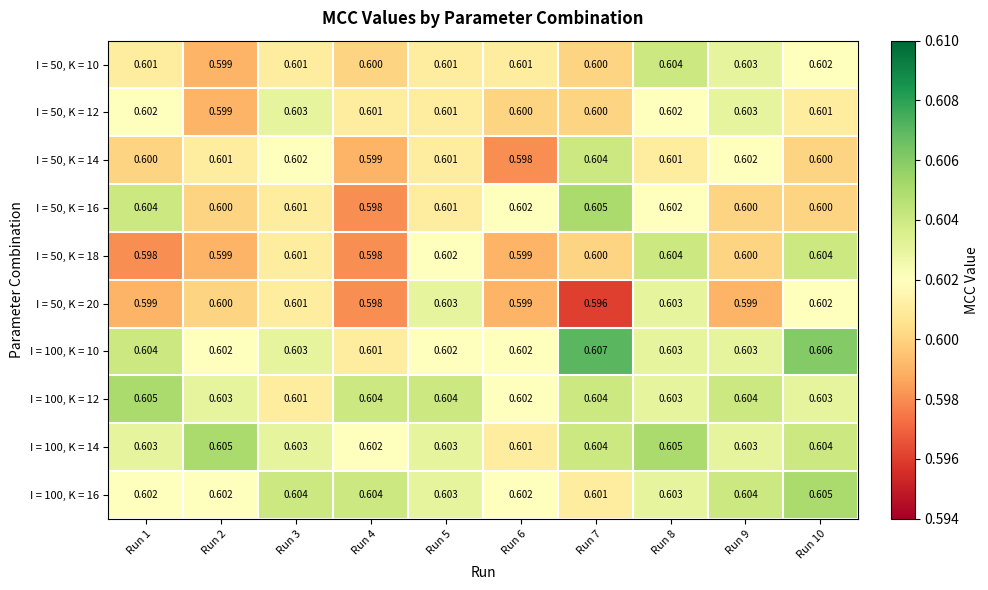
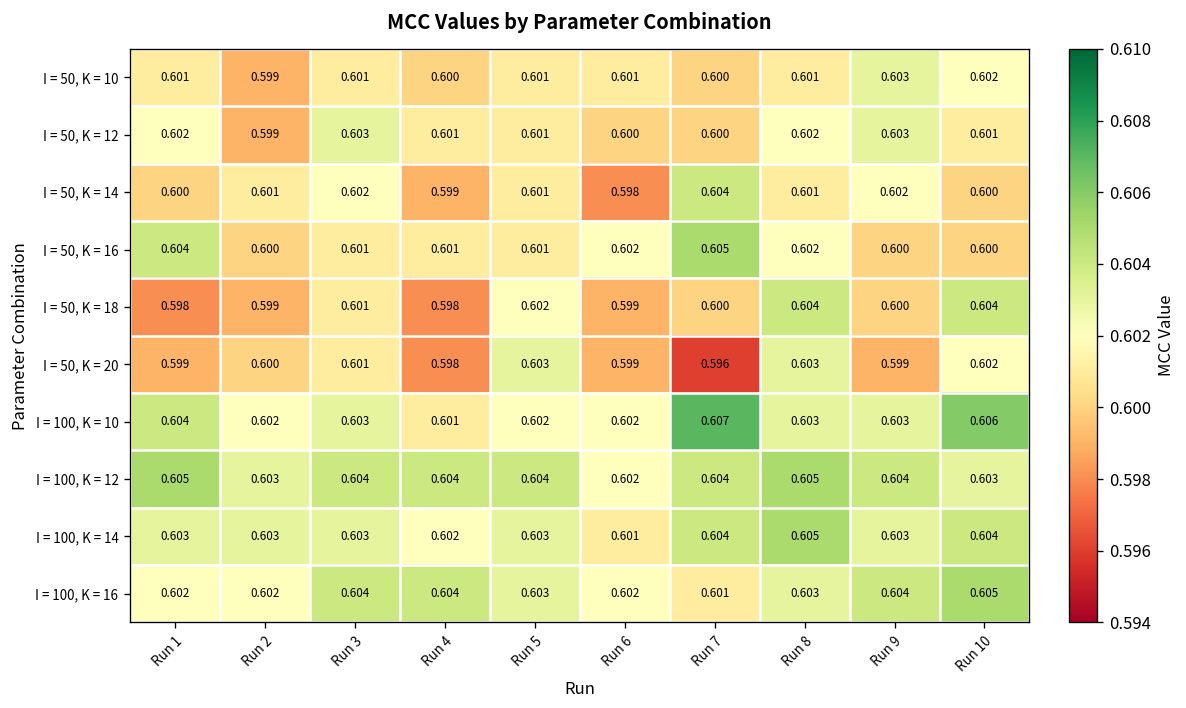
  {
    "I = 50, K = 10": {
      "Run 1": 0.601,
      "Run 2": 0.599,
      "Run 3": 0.601,
      "Run 4": 0.600,
      "Run 5": 0.601,
      "Run 6": 0.601,
      "Run 7": 0.600,
-     "Run 8": 0.604,
+     "Run 8": 0.601,
      "Run 9": 0.603,
      "Run 10": 0.602
    },
    "I = 50, K = 12": {
      "Run 1": 0.602,
      "Run 2": 0.599,
      "Run 3": 0.603,
      "Run 4": 0.601,
      "Run 5": 0.601,
      "Run 6": 0.600,
      "Run 7": 0.600,
      "Run 8": 0.602,
      "Run 9": 0.603,
      "Run 10": 0.601
    },
    "I = 50, K = 14": {
      "Run 1": 0.600,
      "Run 2": 0.601,
      "Run 3": 0.602,
      "Run 4": 0.599,
      "Run 5": 0.601,
      "Run 6": 0.598,
      "Run 7": 0.604,
      "Run 8": 0.601,
      "Run 9": 0.602,
      "Run 10": 0.600
    },
    "I = 50, K = 16": {
      "Run 1": 0.604,
      "Run 2": 0.600,
      "Run 3": 0.601,
-     "Run 4": 0.598,
+     "Run 4": 0.601,
      "Run 5": 0.601,
      "Run 6": 0.602,
      "Run 7": 0.605,
      "Run 8": 0.602,
      "Run 9": 0.600,
      "Run 10": 0.600
    },
    "I = 50, K = 18": {
      "Run 1": 0.598,
      "Run 2": 0.599,
      "Run 3": 0.601,
      "Run 4": 0.598,
      "Run 5": 0.602,
      "Run 6": 0.599,
      "Run 7": 0.600,
      "Run 8": 0.604,
      "Run 9": 0.600,
      "Run 10": 0.604
    },
    "I = 50, K = 20": {
      "Run 1": 0.599,
      "Run 2": 0.600,
      "Run 3": 0.601,
      "Run 4": 0.598,
      "Run 5": 0.603,
      "Run 6": 0.599,
      "Run 7": 0.596,
      "Run 8": 0.603,
      "Run 9": 0.599,
      "Run 10": 0.602
    },
    "I = 100, K = 10": {
      "Run 1": 0.604,
      "Run 2": 0.602,
      "Run 3": 0.603,
      "Run 4": 0.601,
      "Run 5": 0.602,
      "Run 6": 0.602,
      "Run 7": 0.607,
      "Run 8": 0.603,
      "Run 9": 0.603,
      "Run 10": 0.606
    },
    "I = 100, K = 12": {
      "Run 1": 0.605,
      "Run 2": 0.603,
-     "Run 3": 0.601,
+     "Run 3": 0.604,
      "Run 4": 0.604,
      "Run 5": 0.604,
      "Run 6": 0.602,
      "Run 7": 0.604,
-     "Run 8": 0.603,
+     "Run 8": 0.605,
      "Run 9": 0.604,
      "Run 10": 0.603
    },
    "I = 100, K = 14": {
      "Run 1": 0.603,
-     "Run 2": 0.605,
+     "Run 2": 0.603,
      "Run 3": 0.603,
      "Run 4": 0.602,
      "Run 5": 0.603,
      "Run 6": 0.601,
      "Run 7": 0.604,
      "Run 8": 0.605,
      "Run 9": 0.603,
      "Run 10": 0.604
    },
    "I = 100, K = 16": {
      "Run 1": 0.602,
      "Run 2": 0.602,
      "Run 3": 0.604,
      "Run 4": 0.604,
      "Run 5": 0.603,
      "Run 6": 0.602,
      "Run 7": 0.601,
      "Run 8": 0.603,
      "Run 9": 0.604,
      "Run 10": 0.605
    }
  }
